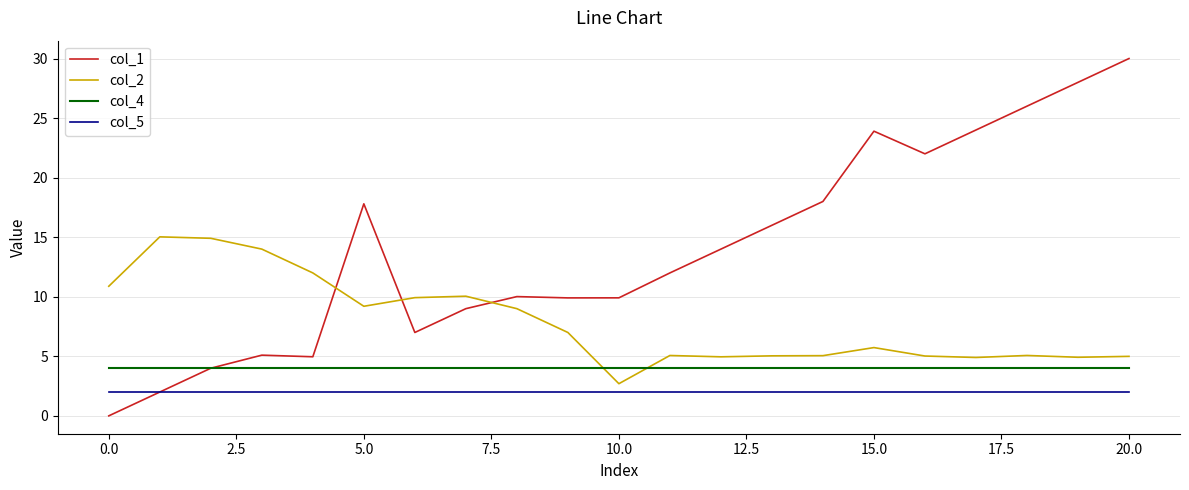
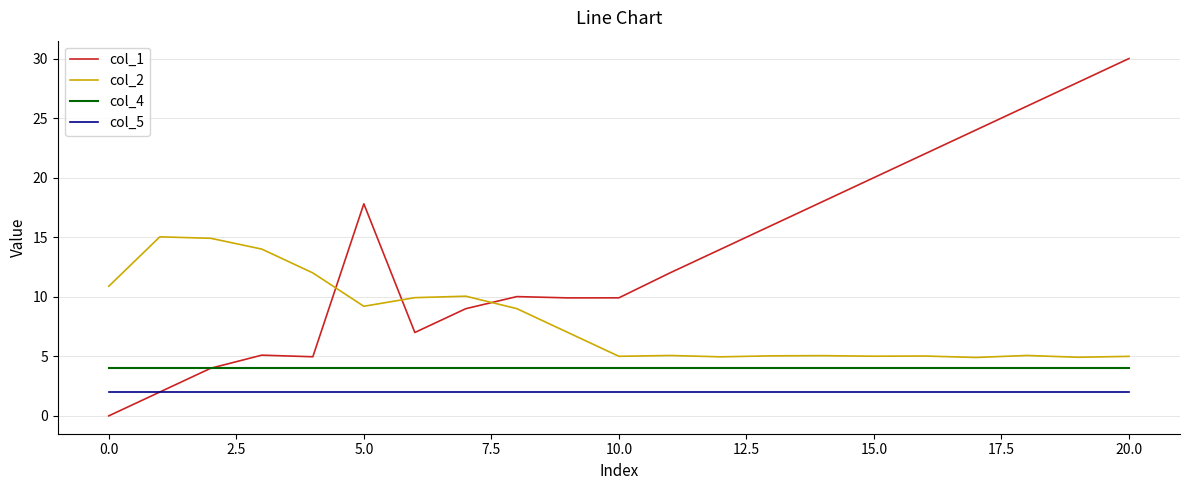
  {
    "col_1": {
      "0.0": 0.0,
      "5.0": 17.8,
      "10.0": 9.9,
-     "15.0": 23.9,
+     "15.0": 20.0,
      "20.0": 30.0
    },
    "col_2": {
      "0.0": 10.9,
      "5.0": 9.2,
-     "10.0": 2.7,
-     "15.0": 5.7,
+     "10.0": 5.0,
+     "15.0": 5.0,
      "20.0": 5.0
    },
    "col_4": {
      "0.0": 4.0,
      "5.0": 4.0,
      "10.0": 4.0,
      "15.0": 4.0,
      "20.0": 4.0
    },
    "col_5": {
      "0.0": 2.0,
      "5.0": 2.0,
      "10.0": 2.0,
      "15.0": 2.0,
      "20.0": 2.0
    }
  }
